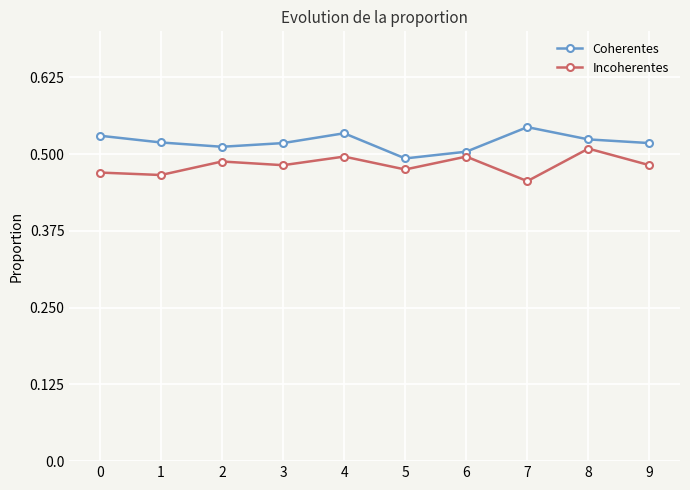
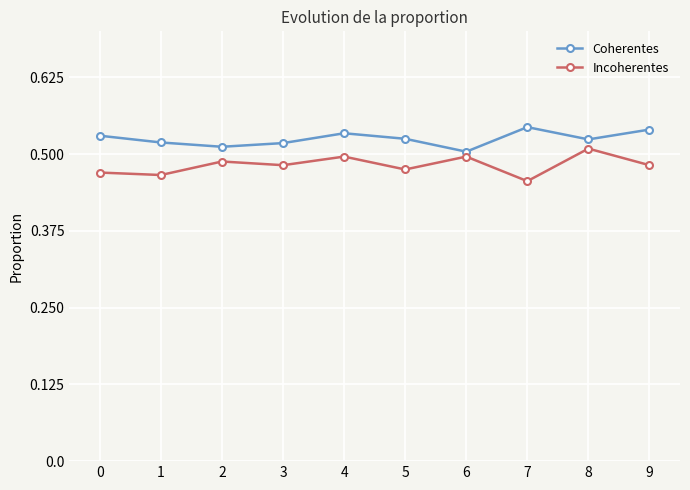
  {
    "Coherentes": {
      "0": 0.53,
      "1": 0.52,
      "2": 0.51,
      "3": 0.52,
      "4": 0.53,
-     "5": 0.49,
+     "5": 0.53,
      "6": 0.50,
      "7": 0.54,
      "8": 0.52,
-     "9": 0.52
+     "9": 0.54
    },
    "Incoherentes": {
      "0": 0.47,
      "1": 0.47,
      "2": 0.49,
      "3": 0.48,
      "4": 0.50,
      "5": 0.48,
      "6": 0.50,
      "7": 0.46,
      "8": 0.51,
      "9": 0.48
    }
  }
